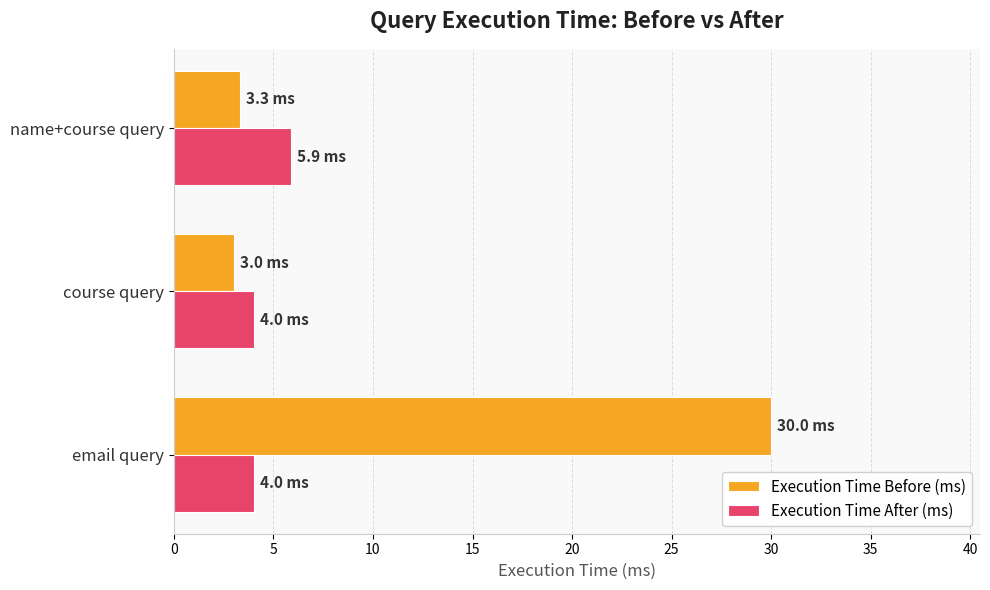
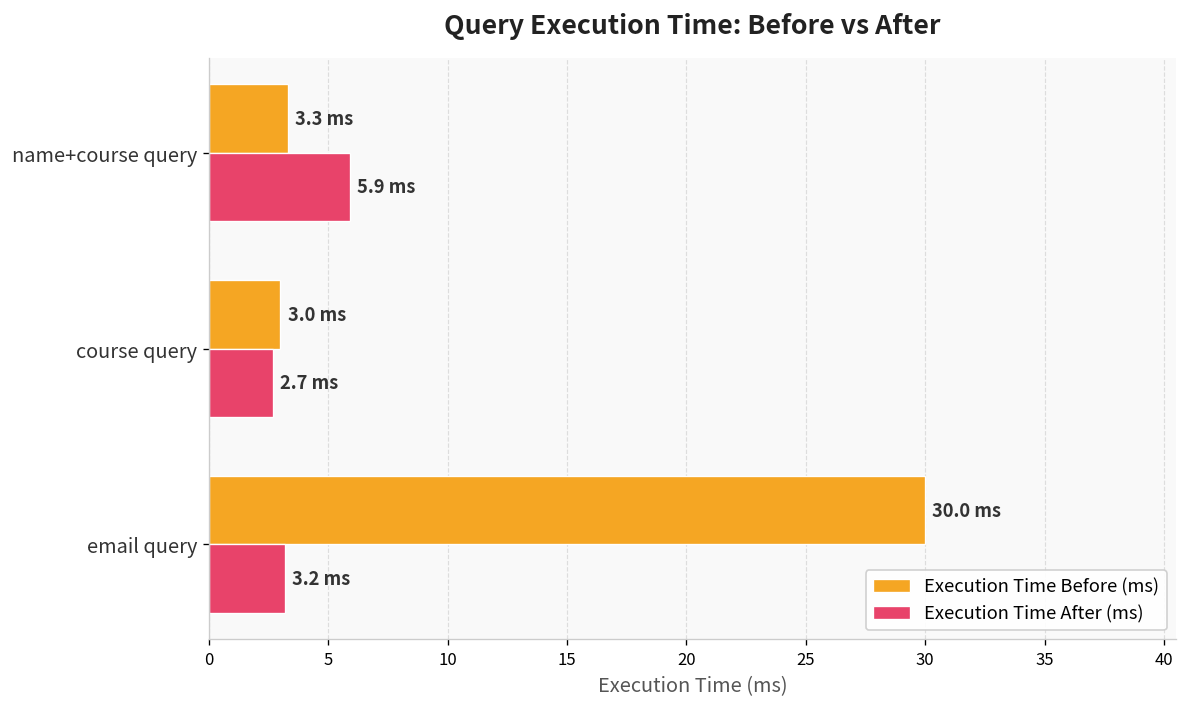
  {
    "Execution Time Before (ms)": {
      "name+course query": 3.3,
      "course query": 3.0,
      "email query": 30.0
    },
    "Execution Time After (ms)": {
      "name+course query": 5.9,
-     "course query": 4.0,
-     "email query": 4.0
+     "course query": 2.7,
+     "email query": 3.2
    }
  }
